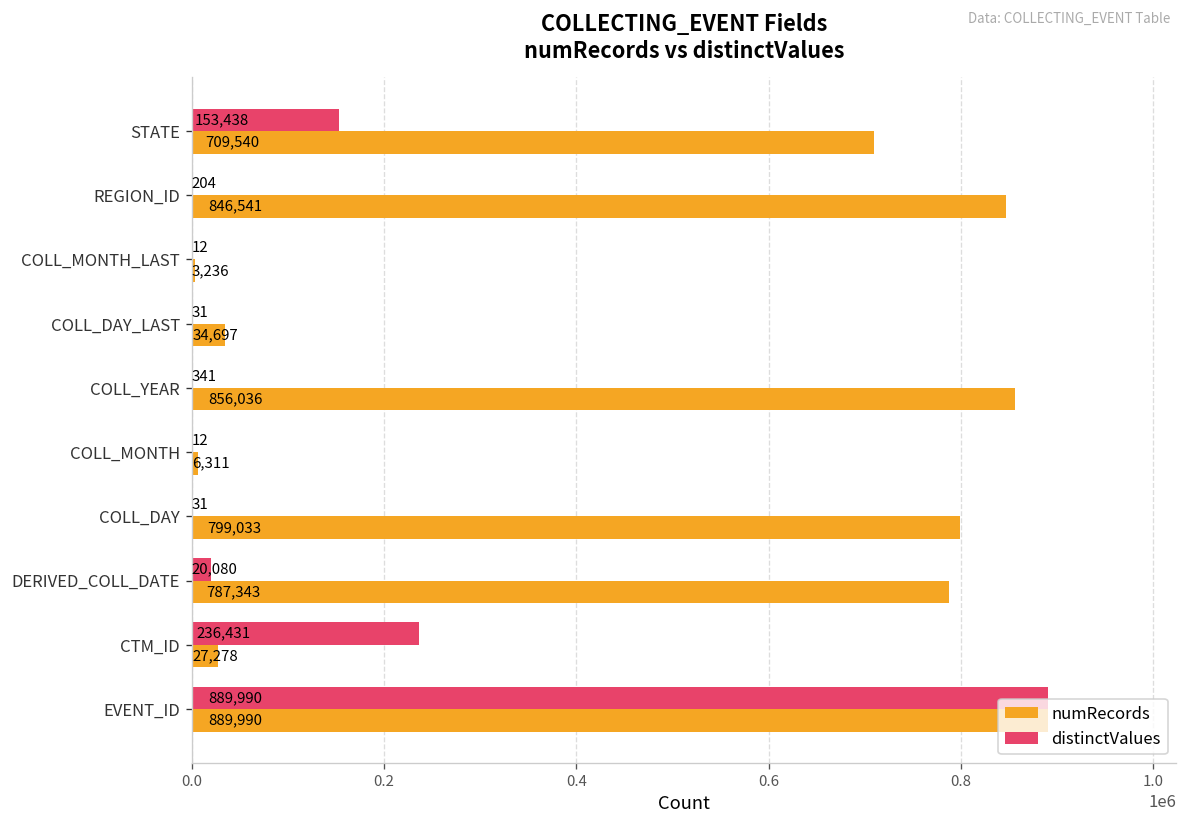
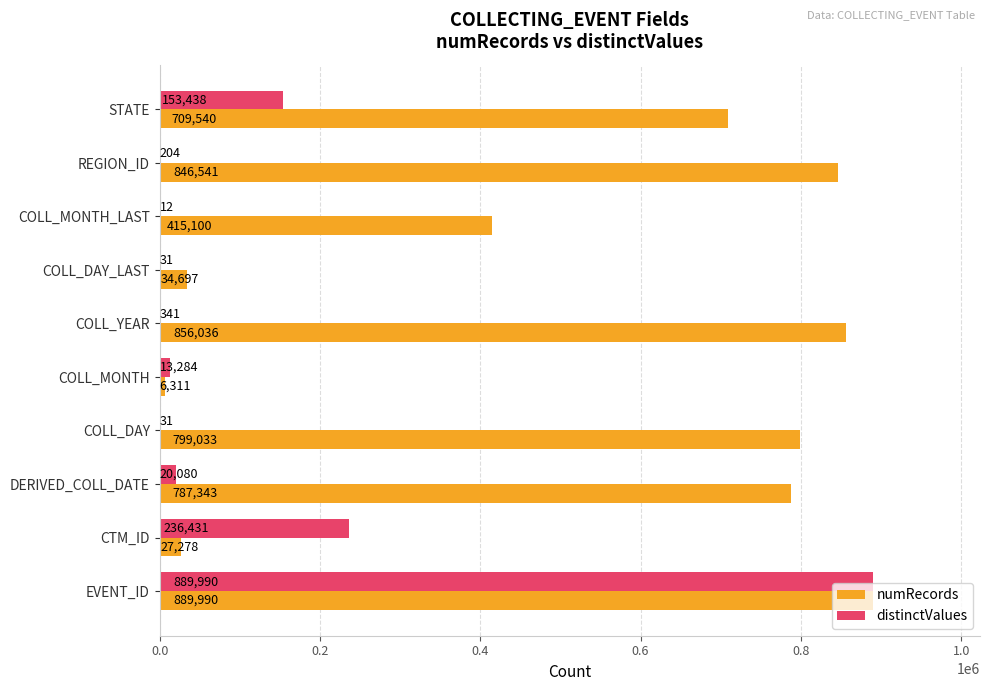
  {
    "numRecords": {
      "STATE": "709,540",
      "REGION_ID": "846,541",
-     "COLL_MONTH_LAST": "3,236",
+     "COLL_MONTH_LAST": "415,100",
      "COLL_DAY_LAST": "34,697",
      "COLL_YEAR": "856,036",
      "COLL_MONTH": "6,311",
      "COLL_DAY": "799,033",
      "DERIVED_COLL_DATE": "787,343",
      "CTM_ID": "27,278"
    },
    "distinctValues": {
      "STATE": "153,438",
      "REGION_ID": "204",
      "COLL_MONTH_LAST": "12",
      "COLL_DAY_LAST": "31",
      "COLL_YEAR": "341",
-     "COLL_MONTH": "12",
+     "COLL_MONTH": "13,284",
      "COLL_DAY": "31",
      "DERIVED_COLL_DATE": "20,080",
      "CTM_ID": "236,431",
      "EVENT_ID": "889,990"
    }
  }
